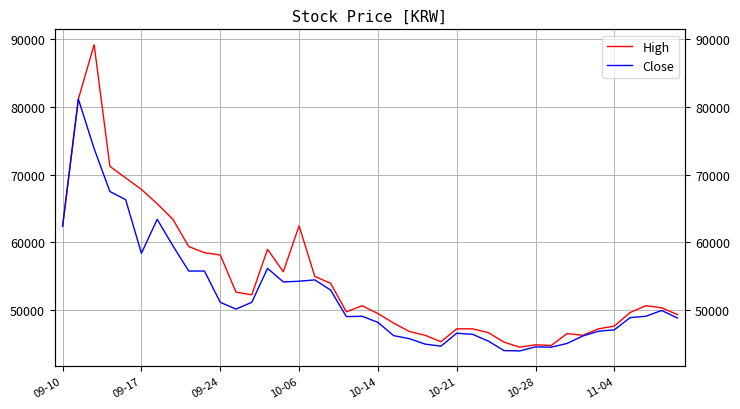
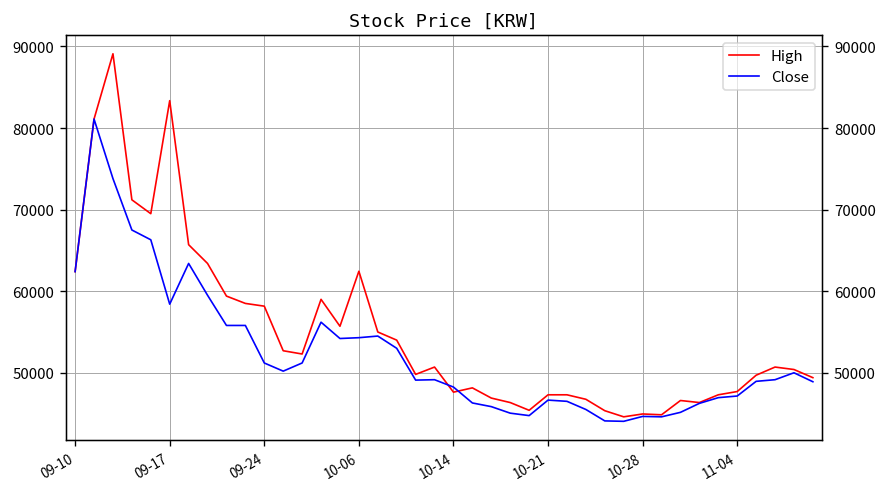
  {
    "High": {
-     "09-17": 68000,
+     "09-17": 83000,
      "09-24": 58000,
      "10-06": 62000,
-     "10-14": 50000,
+     "10-14": 48000,
      "10-21": 47000,
      "11-04": 48000
    },
    "Close": {
      "09-17": 58000,
      "09-24": 51000,
      "10-06": 54000,
      "10-14": 48000,
      "10-21": 47000,
      "11-04": 47000
    }
  }
